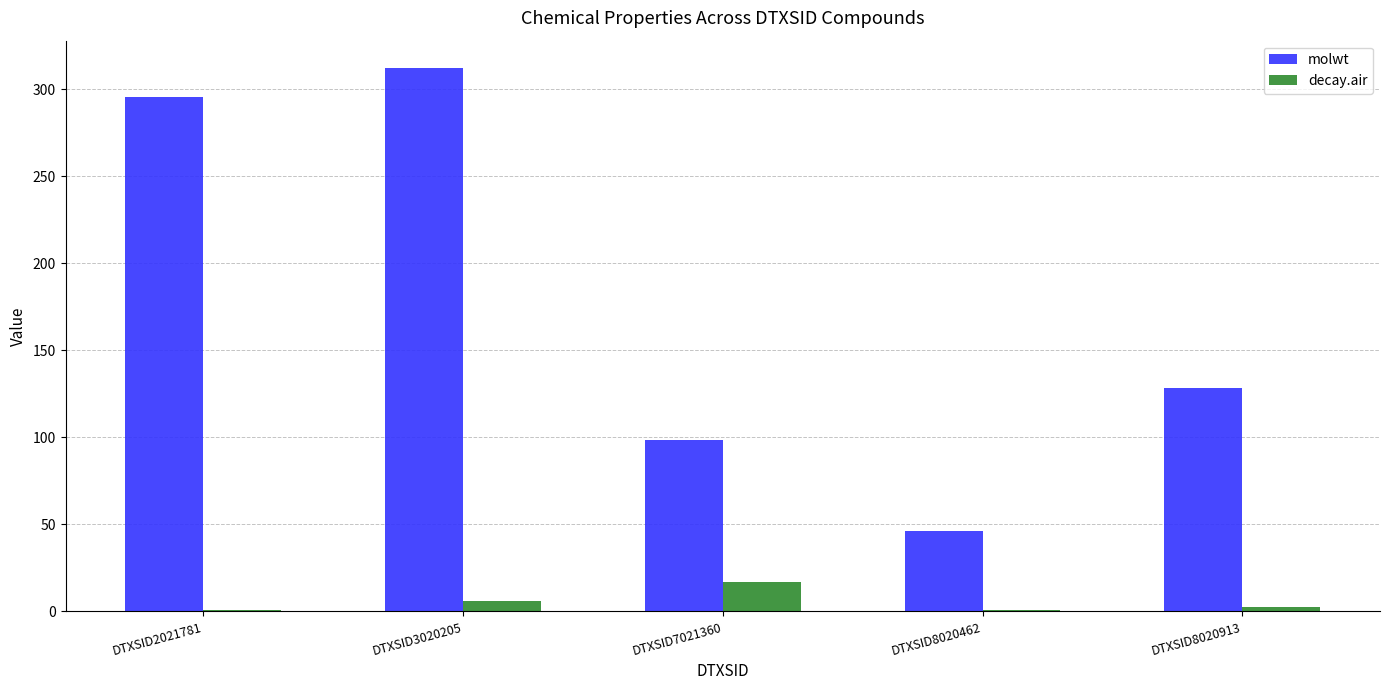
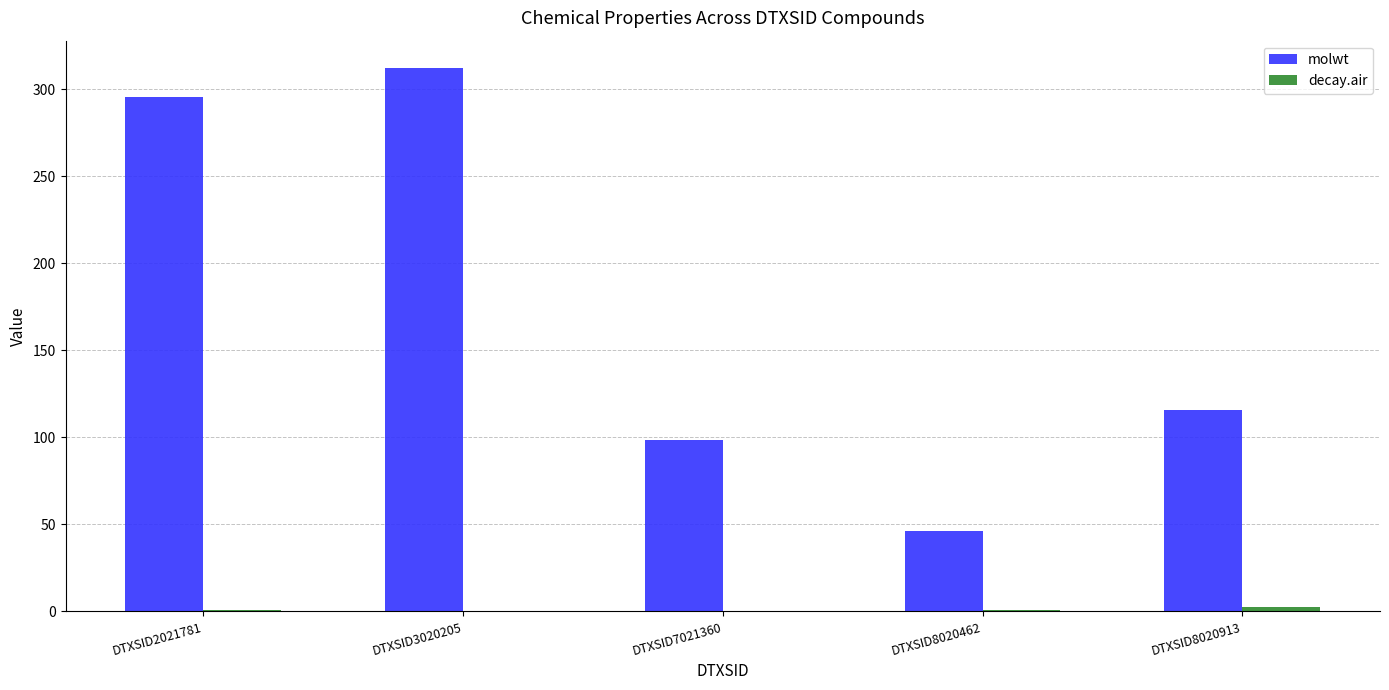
  {
    "molwt": {
      "DTXSID2021781": 296,
      "DTXSID3020205": 312,
      "DTXSID7021360": 98,
      "DTXSID8020462": 46,
-     "DTXSID8020913": 128
+     "DTXSID8020913": 116
    },
    "decay.air": {
-     "DTXSID3020205": 6,
-     "DTXSID7021360": 17,
+     "DTXSID3020205": 0,
+     "DTXSID7021360": 0,
      "DTXSID8020913": 2
    }
  }
